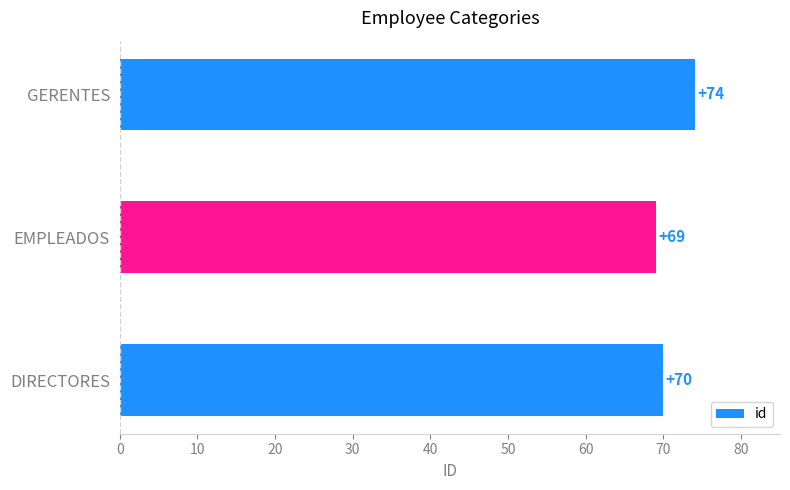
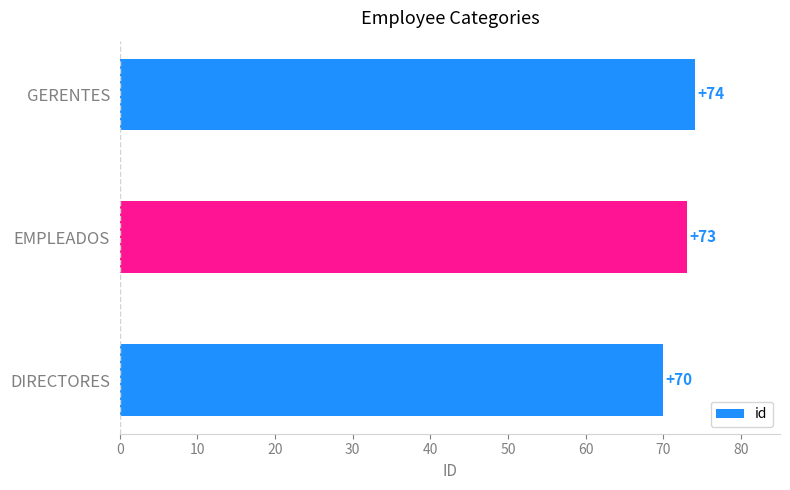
  {
    "GERENTES": "+74",
-   "EMPLEADOS": "+69",
+   "EMPLEADOS": "+73",
    "DIRECTORES": "+70"
  }
